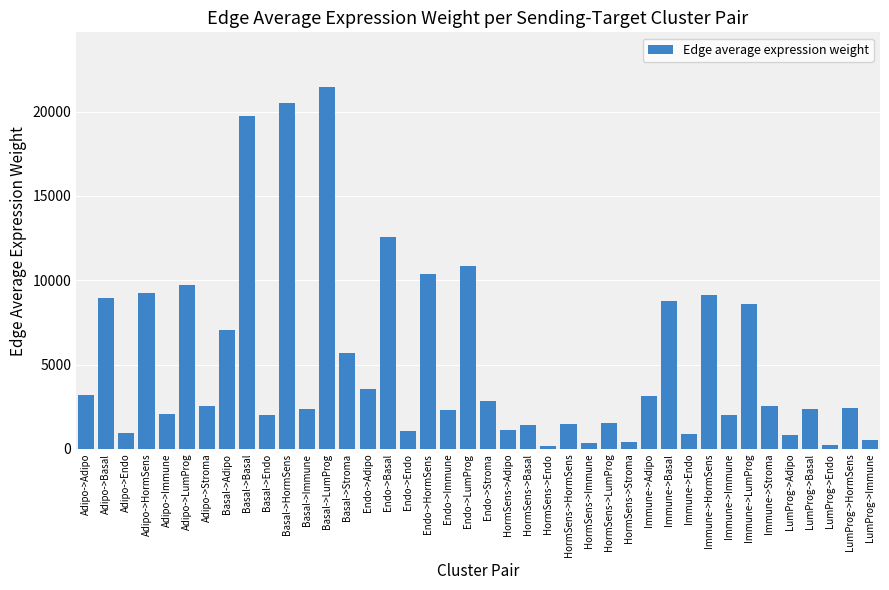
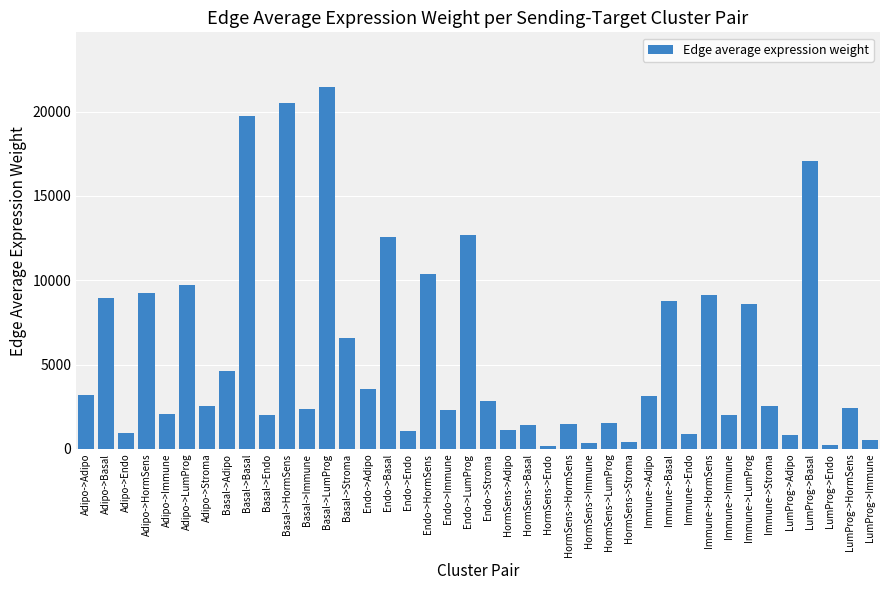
  {
    "Adipo->Adipo": 3200,
    "Adipo->Basal": 8900,
    "Adipo->Endo": 900,
    "Adipo->HormSens": 9300,
    "Adipo->Immune": 2100,
    "Adipo->LumProg": 9700,
    "Adipo->Stroma": 2600,
-   "Basal->Adipo": 7100,
+   "Basal->Adipo": 4600,
    "Basal->Basal": 19800,
    "Basal->Endo": 2000,
    "Basal->HormSens": 20500,
    "Basal->Immune": 2400,
    "Basal->LumProg": 21500,
-   "Basal->Stroma": 5700,
+   "Basal->Stroma": 6500,
    "Endo->Adipo": 3600,
    "Endo->Basal": 12500,
    "Endo->Endo": 1000,
    "Endo->HormSens": 10400,
    "Endo->Immune": 2300,
-   "Endo->LumProg": 10900,
+   "Endo->LumProg": 12700,
    "Endo->Stroma": 2900,
    "HormSens->Adipo": 1100,
    "HormSens->Basal": 1400,
    "HormSens->HormSens": 1500,
    "HormSens->Immune": 300,
    "HormSens->LumProg": 1600,
    "HormSens->Stroma": 400,
    "Immune->Adipo": 3100,
    "Immune->Basal": 8800,
    "Immune->Endo": 900,
    "Immune->HormSens": 9100,
    "Immune->Immune": 2000,
    "Immune->LumProg": 8600,
    "Immune->Stroma": 2500,
    "LumProg->Adipo": 800,
-   "LumProg->Basal": 2400,
+   "LumProg->Basal": 17100,
    "LumProg->Endo": 200,
    "LumProg->HormSens": 2500,
    "LumProg->Immune": 500
  }
